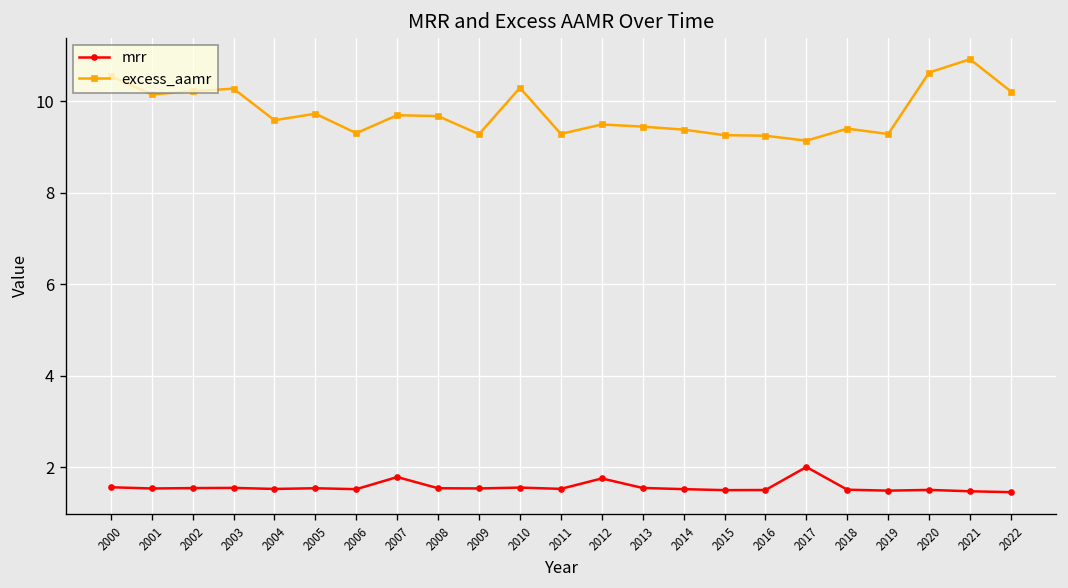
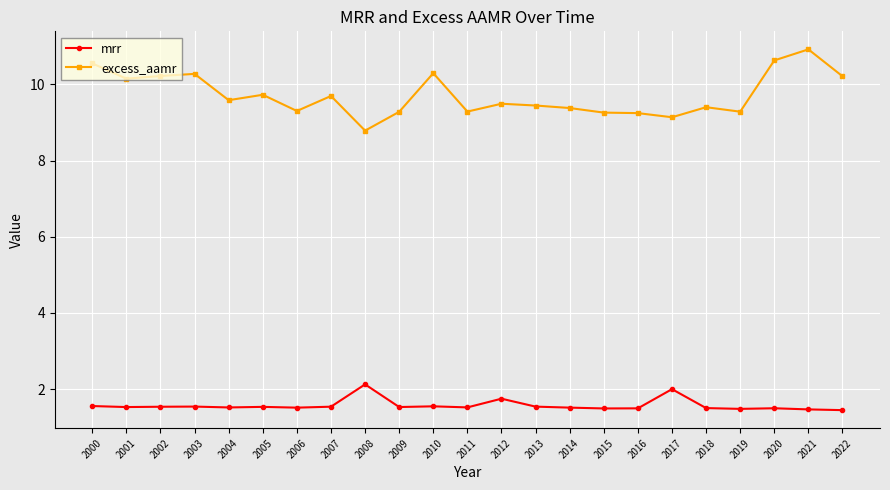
  {
    "mrr": {
      "2000": 1.6,
      "2001": 1.5,
      "2002": 1.5,
      "2003": 1.5,
      "2004": 1.5,
      "2005": 1.5,
      "2006": 1.5,
-     "2007": 1.8,
-     "2008": 1.5,
+     "2007": 1.5,
+     "2008": 2.1,
      "2009": 1.5,
      "2010": 1.6,
      "2011": 1.5,
      "2012": 1.8,
      "2013": 1.5,
      "2014": 1.5,
      "2015": 1.5,
      "2016": 1.5,
      "2017": 2.0,
      "2018": 1.5,
      "2019": 1.5,
      "2020": 1.5,
      "2021": 1.5,
      "2022": 1.4
    },
    "excess_aamr": {
      "2003": 10.3,
      "2004": 9.6,
      "2005": 9.7,
      "2006": 9.3,
      "2007": 9.7,
-     "2008": 9.7,
+     "2008": 8.8,
      "2009": 9.3,
      "2010": 10.3,
      "2011": 9.3,
      "2012": 9.5,
      "2013": 9.4,
      "2014": 9.4,
      "2015": 9.3,
      "2016": 9.2,
      "2017": 9.1,
      "2018": 9.4,
      "2019": 9.3,
      "2020": 10.6,
      "2021": 10.9,
      "2022": 10.2
    }
  }
